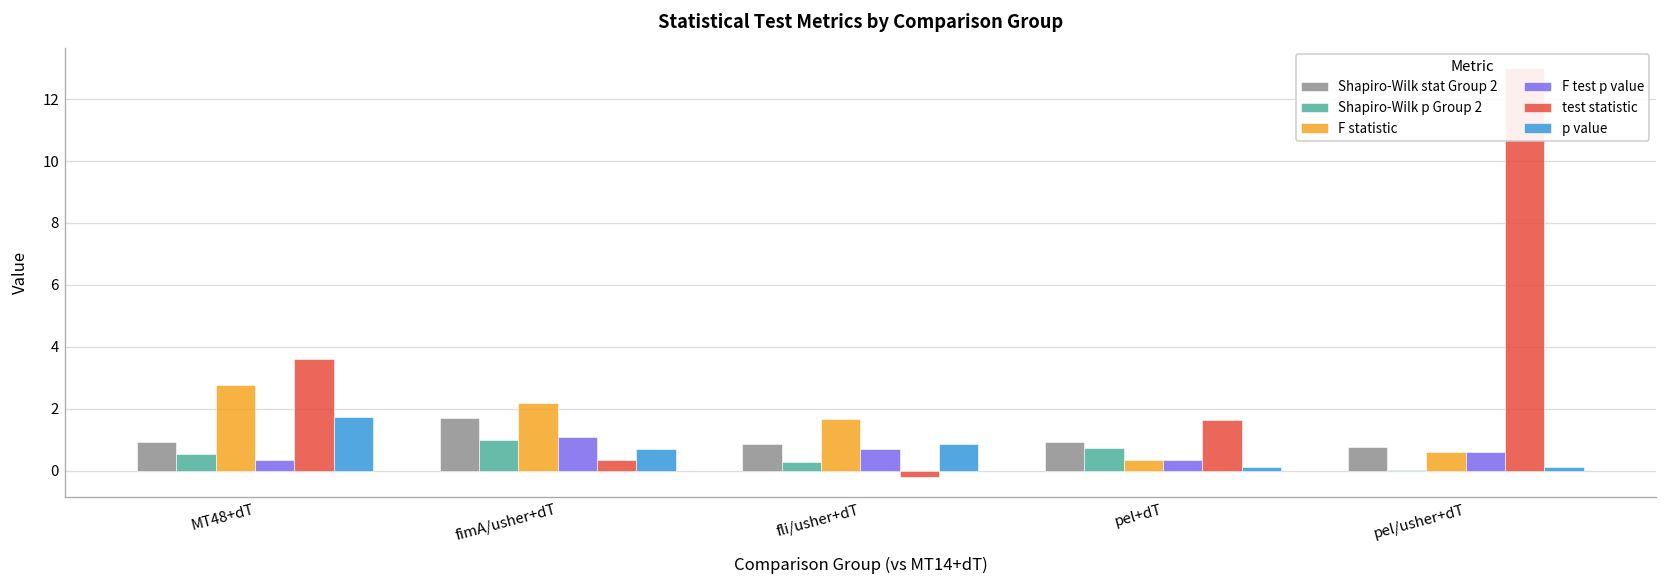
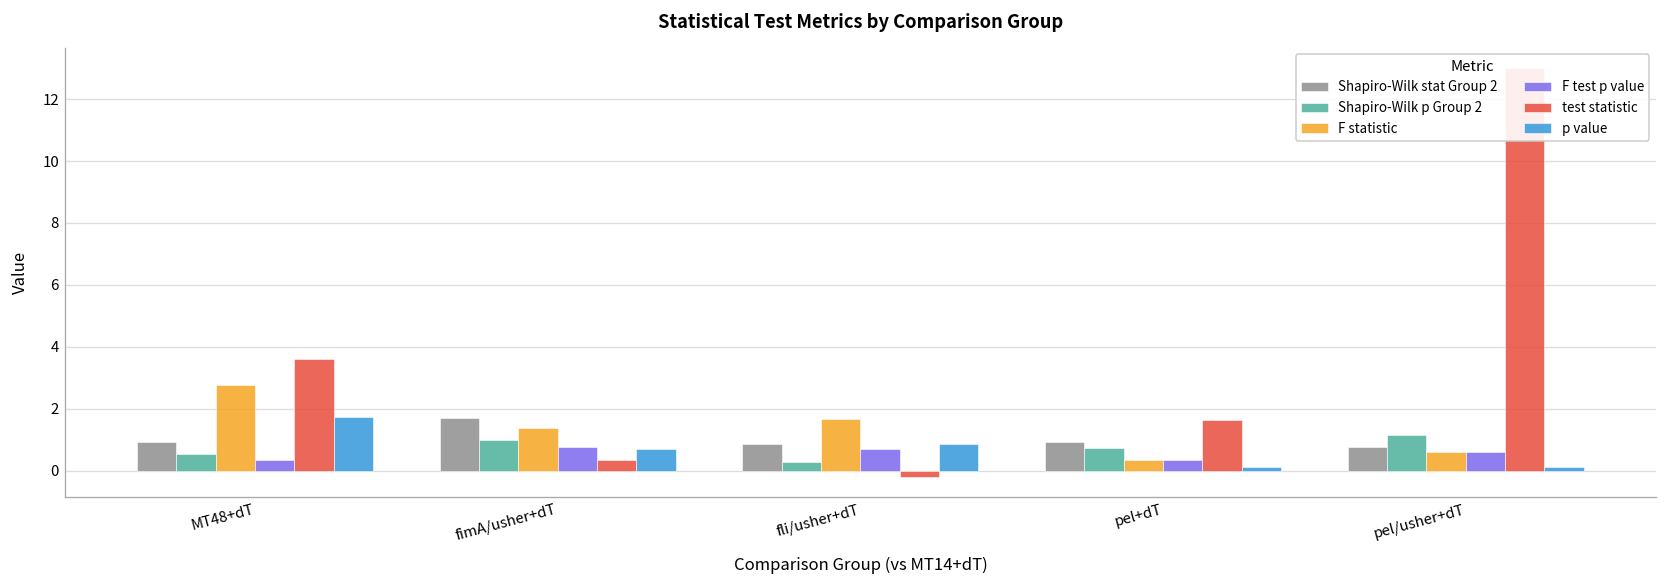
  {
    "Shapiro-Wilk stat Group 2": {
      "MT48+dT": 0.9,
      "fimA/usher+dT": 1.7,
      "fli/usher+dT": 0.9,
      "pel+dT": 0.9,
      "pel/usher+dT": 0.8
    },
    "Shapiro-Wilk p Group 2": {
      "MT48+dT": 0.5,
      "fimA/usher+dT": 1.0,
      "fli/usher+dT": 0.3,
      "pel+dT": 0.7,
-     "pel/usher+dT": 0.0
+     "pel/usher+dT": 1.2
    },
    "F statistic": {
      "MT48+dT": 2.8,
-     "fimA/usher+dT": 2.2,
+     "fimA/usher+dT": 1.4,
      "fli/usher+dT": 1.7,
      "pel+dT": 0.4,
      "pel/usher+dT": 0.6
    },
    "F test p value": {
      "MT48+dT": 0.3,
-     "fimA/usher+dT": 1.1,
+     "fimA/usher+dT": 0.8,
      "fli/usher+dT": 0.7,
      "pel+dT": 0.3,
      "pel/usher+dT": 0.6
    },
    "test statistic": {
      "MT48+dT": 3.6,
      "fimA/usher+dT": 0.4,
      "fli/usher+dT": -0.2,
      "pel+dT": 1.6
    },
    "p value": {
      "MT48+dT": 1.7,
      "fimA/usher+dT": 0.7,
      "fli/usher+dT": 0.9,
      "pel+dT": 0.1,
      "pel/usher+dT": 0.1
    }
  }
